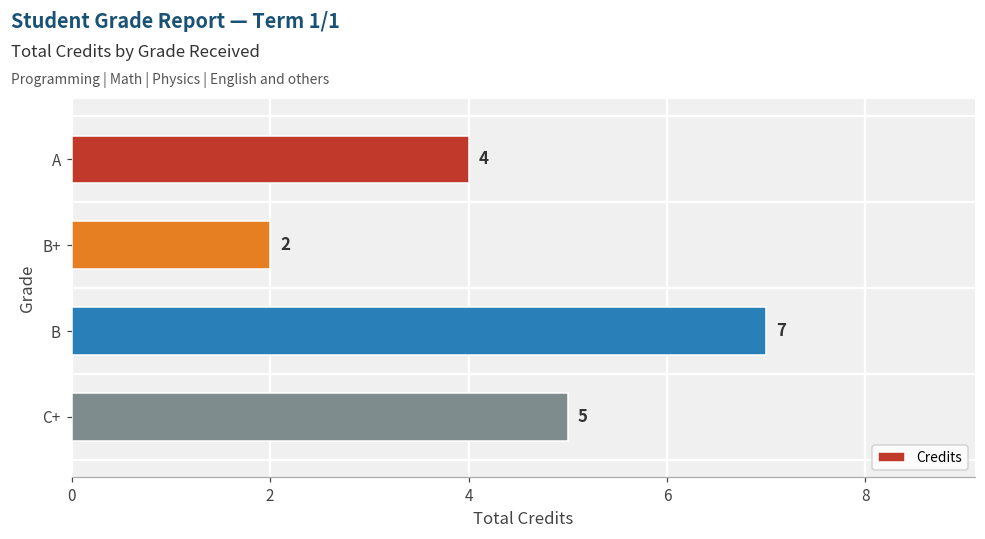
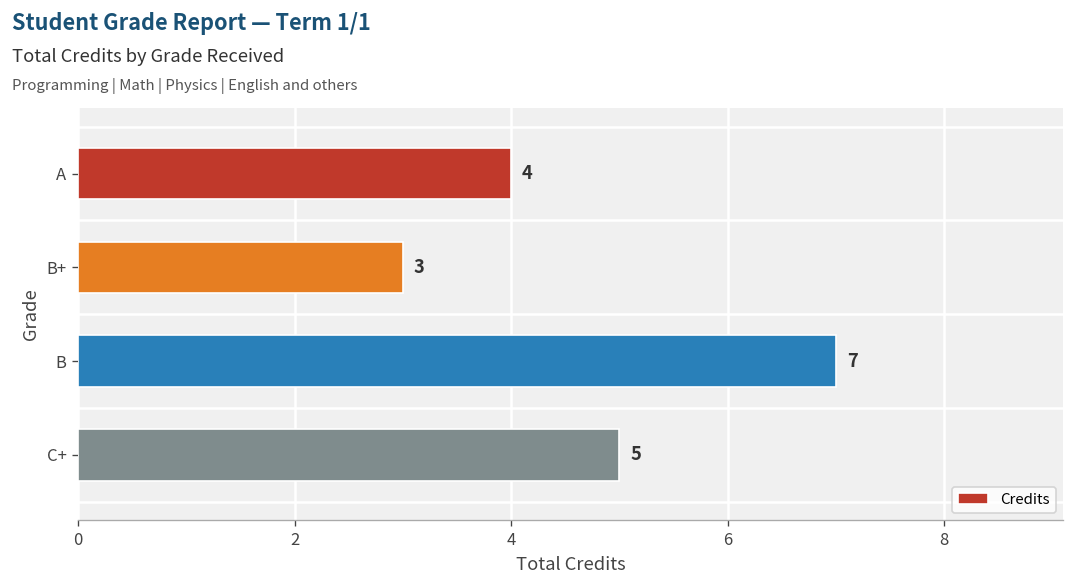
  {
    "A": 4,
-   "B+": 2,
+   "B+": 3,
    "B": 7,
    "C+": 5
  }
